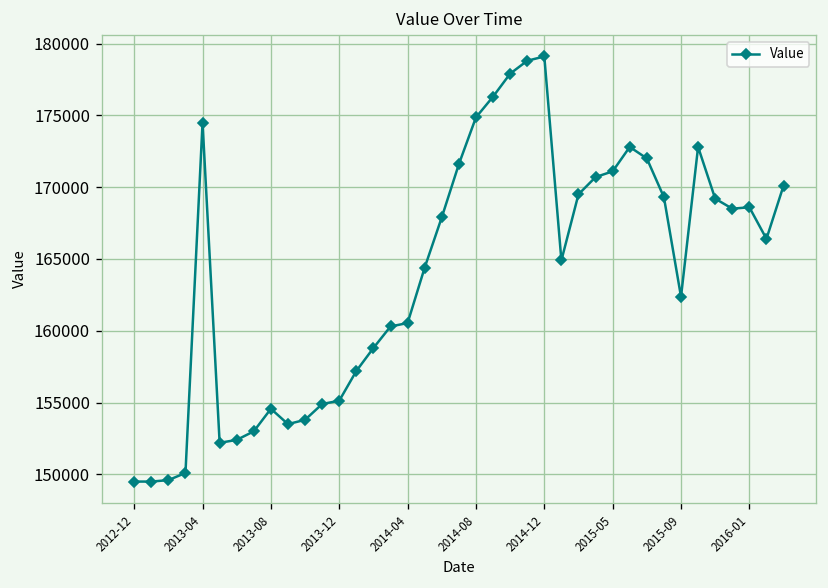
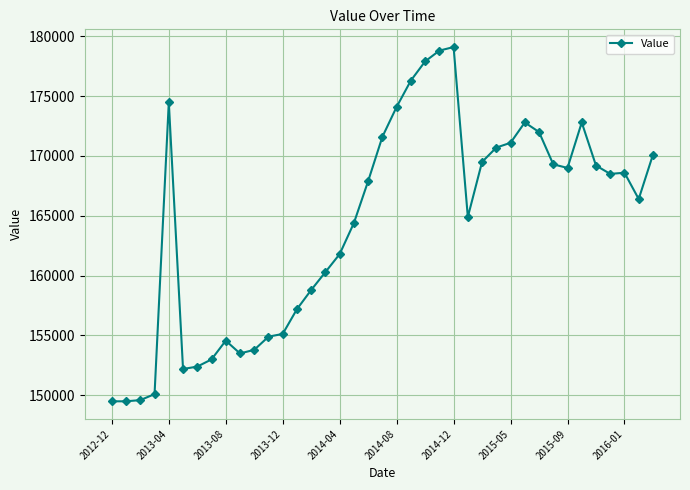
  {
    "2012-12": 149500,
    "2013-04": 174500,
    "2013-08": 154600,
    "2013-12": 155100,
-   "2014-04": 160500,
-   "2014-08": 174900,
+   "2014-04": 161800,
+   "2014-08": 174100,
    "2014-12": 179100,
    "2015-05": 171100,
-   "2015-09": 162400,
+   "2015-09": 169000,
    "2016-01": 168600
  }
